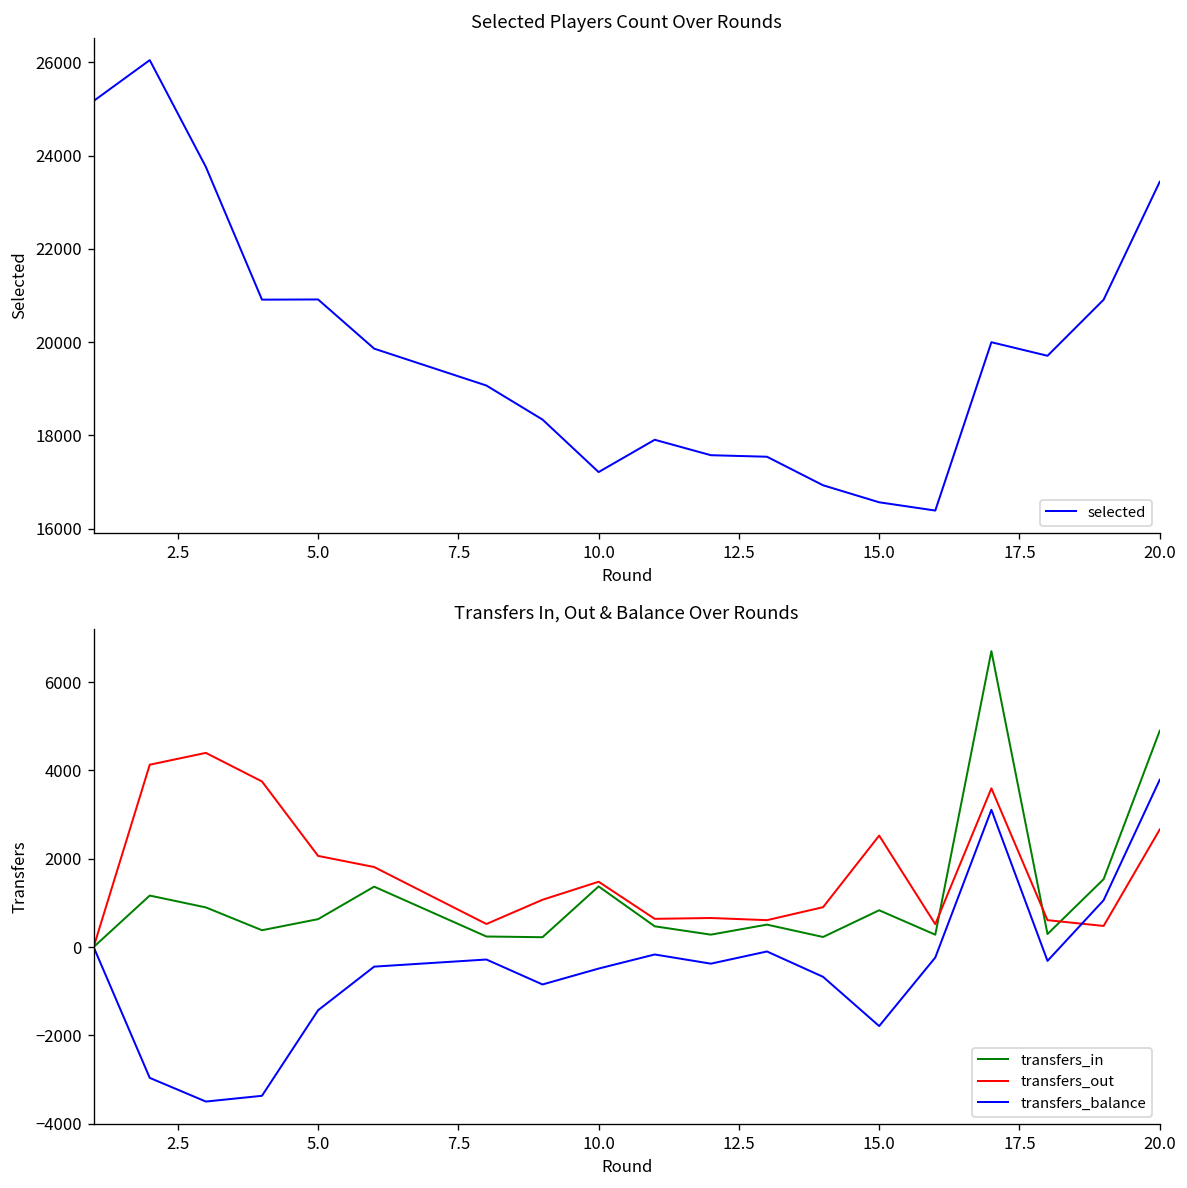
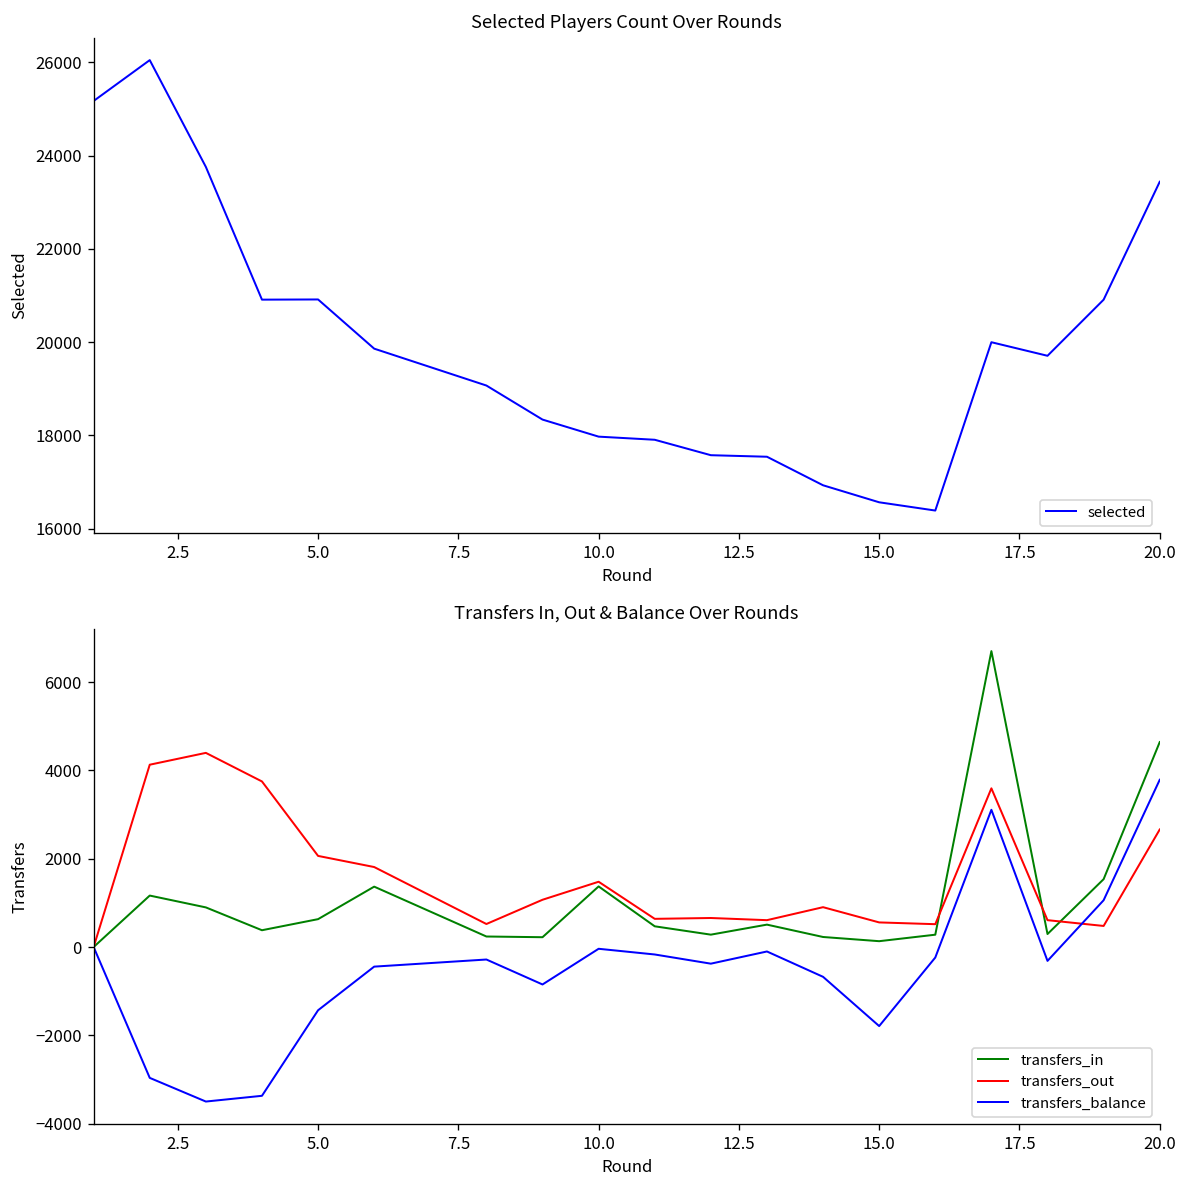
  {
    "Selected Players Count Over Rounds": {
      "5.0": 20900,
-     "10.0": 17200,
+     "10.0": 18000,
      "15.0": 16600,
      "20.0": 23400
    },
    "Transfers In, Out & Balance Over Rounds": {
      "transfers_in": {
        "5.0": 600,
        "10.0": 1400,
-       "15.0": 800,
-       "20.0": 4900
+       "15.0": 100,
+       "20.0": 4600
      },
      "transfers_out": {
        "5.0": 2100,
        "10.0": 1500,
-       "15.0": 2500,
+       "15.0": 600,
        "20.0": 2700
      },
      "transfers_balance": {
        "5.0": -1400,
-       "10.0": -500,
+       "10.0": 0,
        "15.0": -1800,
        "20.0": 3800
      }
    }
  }
